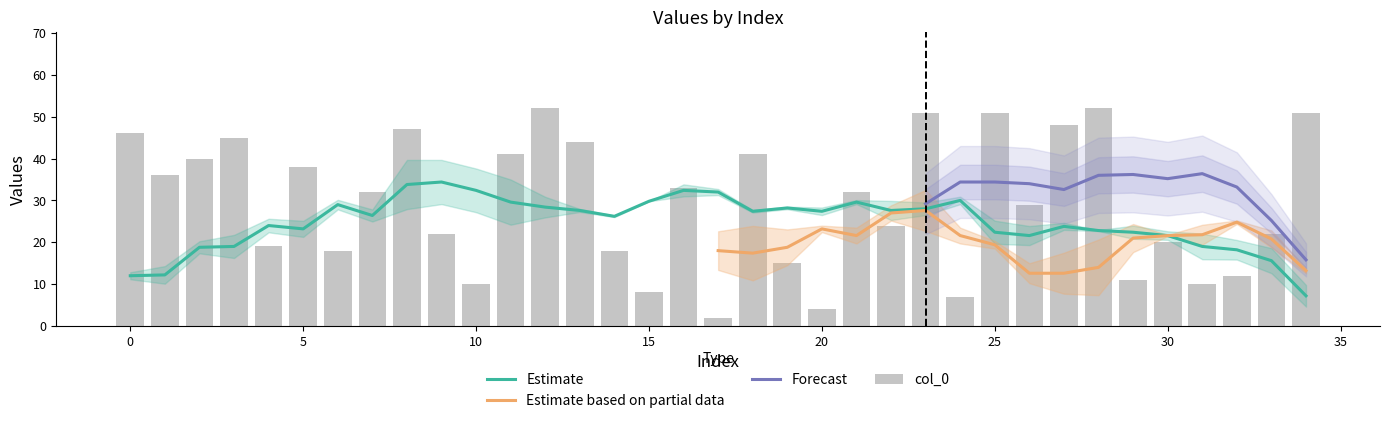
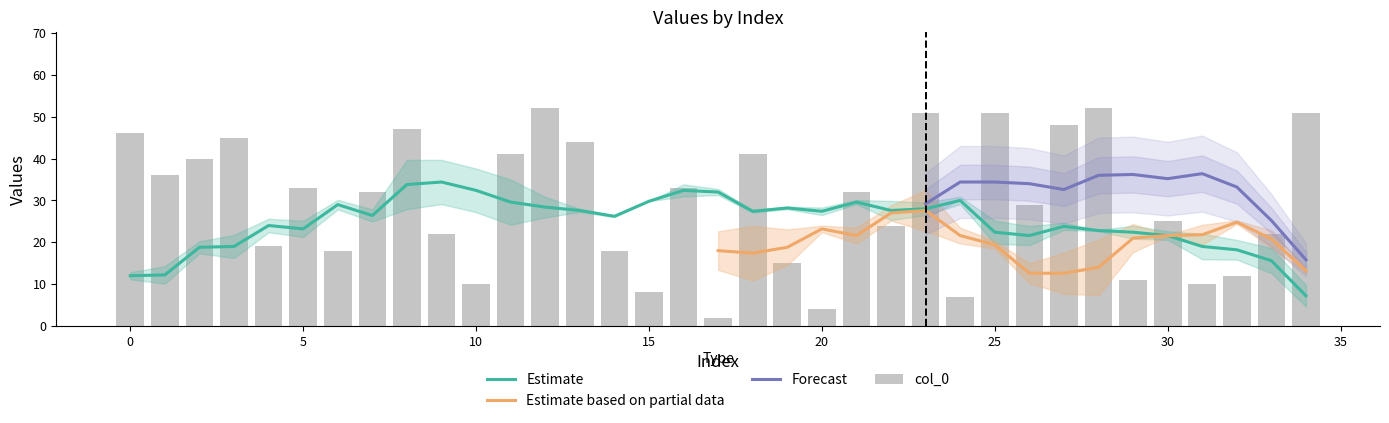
  {
    "col_0": {
      "0": 46,
-     "5": 38,
+     "5": 33,
      "10": 10,
      "15": 8,
      "20": 4,
      "25": 51,
-     "30": 20
+     "30": 25
    }
  }
